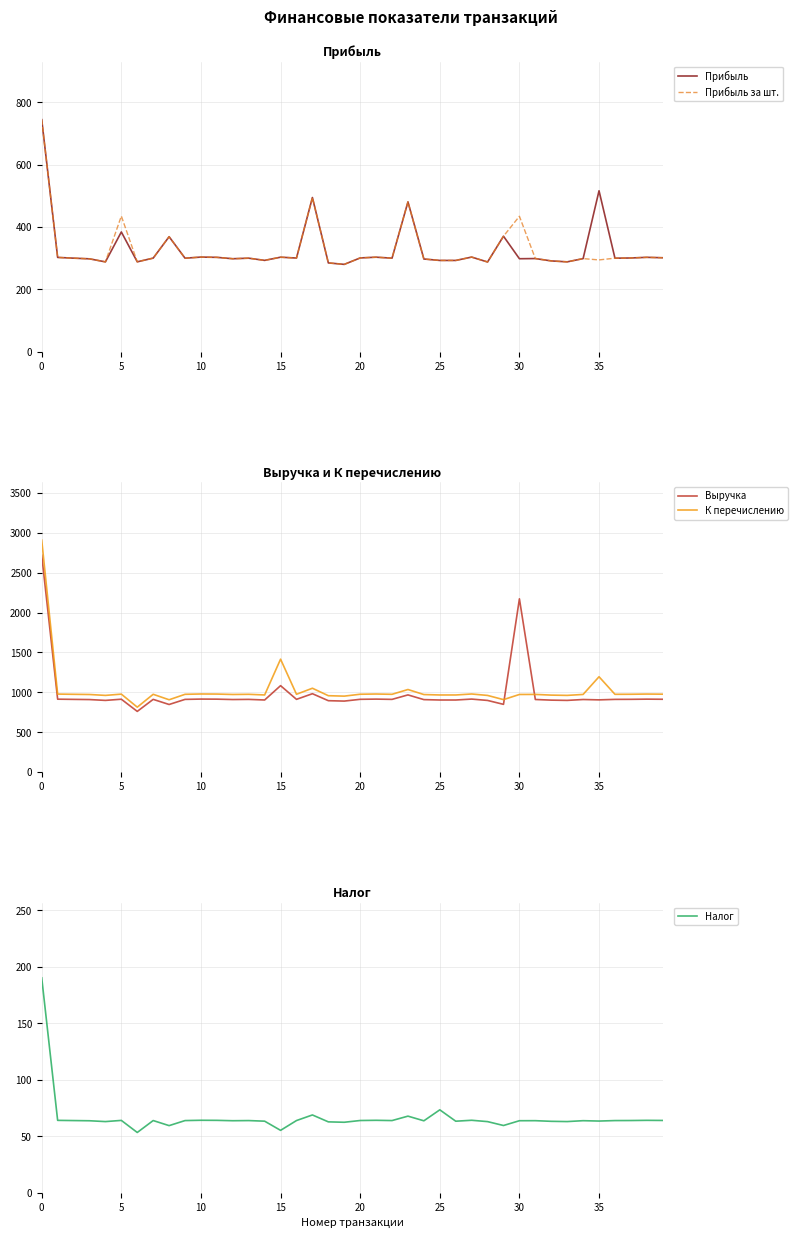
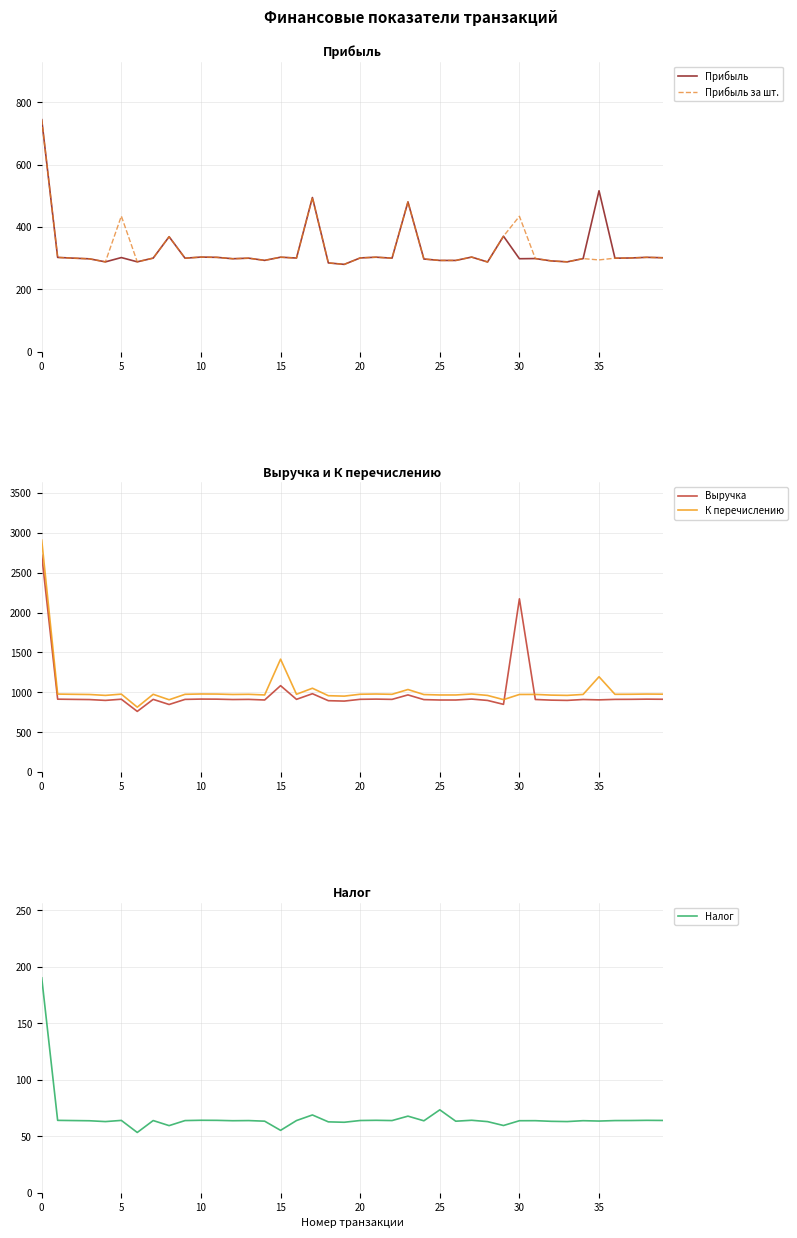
  {
    "Прибыль": {
      "Прибыль": {
-       "5": 380,
+       "5": 300,
        "30": 300,
        "35": 520
      },
      "Прибыль за шт.": {
        "5": 430,
        "30": 430,
        "35": 290
      }
    },
    "Выручка и К перечислению": {
      "Выручка": {
        "0": 2700,
        "5": 900,
        "10": 900,
        "15": 1100,
        "20": 900,
        "25": 900,
        "30": 2200,
        "35": 900
      },
      "К перечислению": {
        "0": 2900,
        "5": 1000,
        "10": 1000,
        "15": 1400,
        "20": 1000,
        "25": 1000,
        "30": 1000,
        "35": 1200
      }
    },
    "Налог": {
      "0": 190,
      "5": 64,
      "10": 64,
      "15": 55,
      "20": 64,
      "25": 73,
      "30": 64,
      "35": 63
    }
  }
